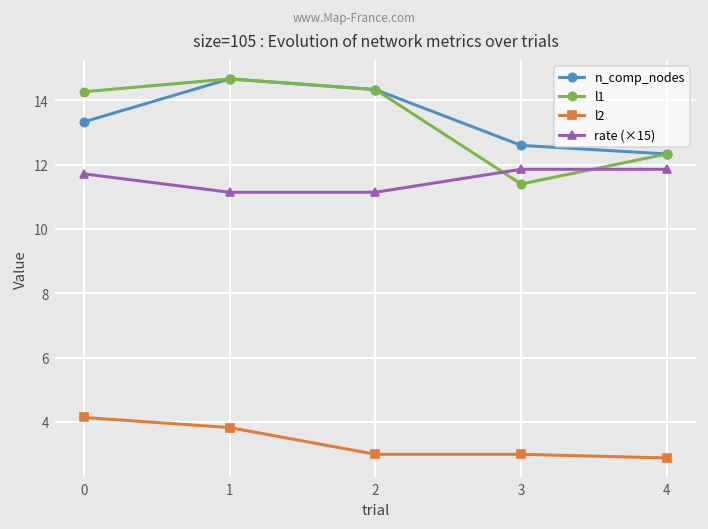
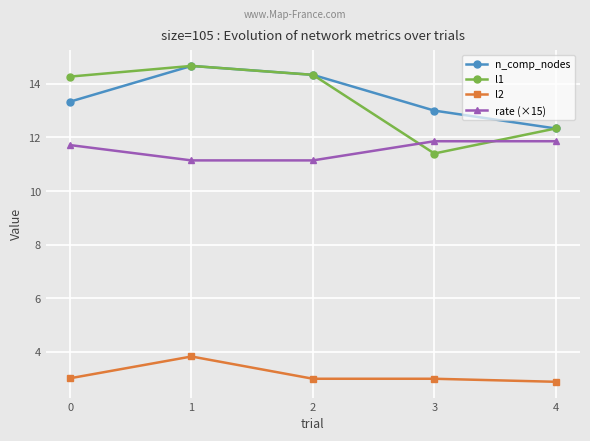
  {
    "n_comp_nodes": {
      "0": 13.3,
-     "3": 12.6
+     "3": 13.0
    },
    "l1": {
      "0": 14.3,
      "3": 11.4
    },
    "l2": {
-     "0": 4.1,
+     "0": 3.0,
      "1": 3.8,
      "2": 3.0,
      "3": 3.0,
      "4": 2.9
    },
    "rate (×15)": {
      "0": 11.7,
      "1": 11.1,
      "2": 11.1,
      "3": 11.9,
      "4": 11.9
    }
  }
